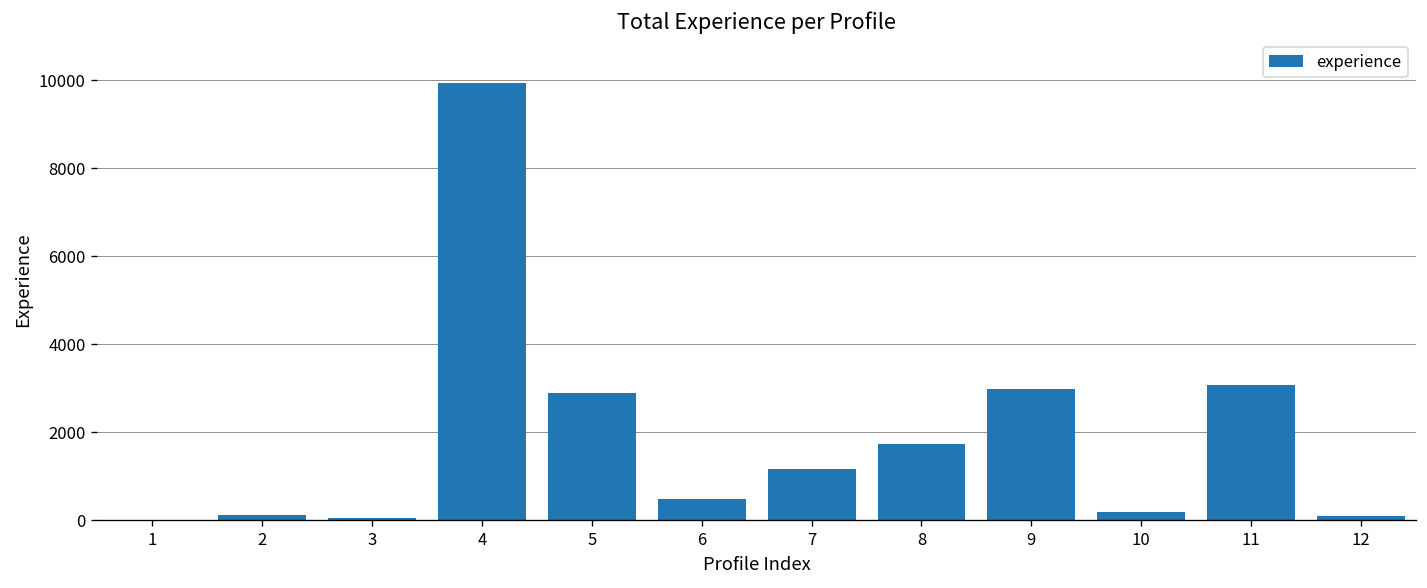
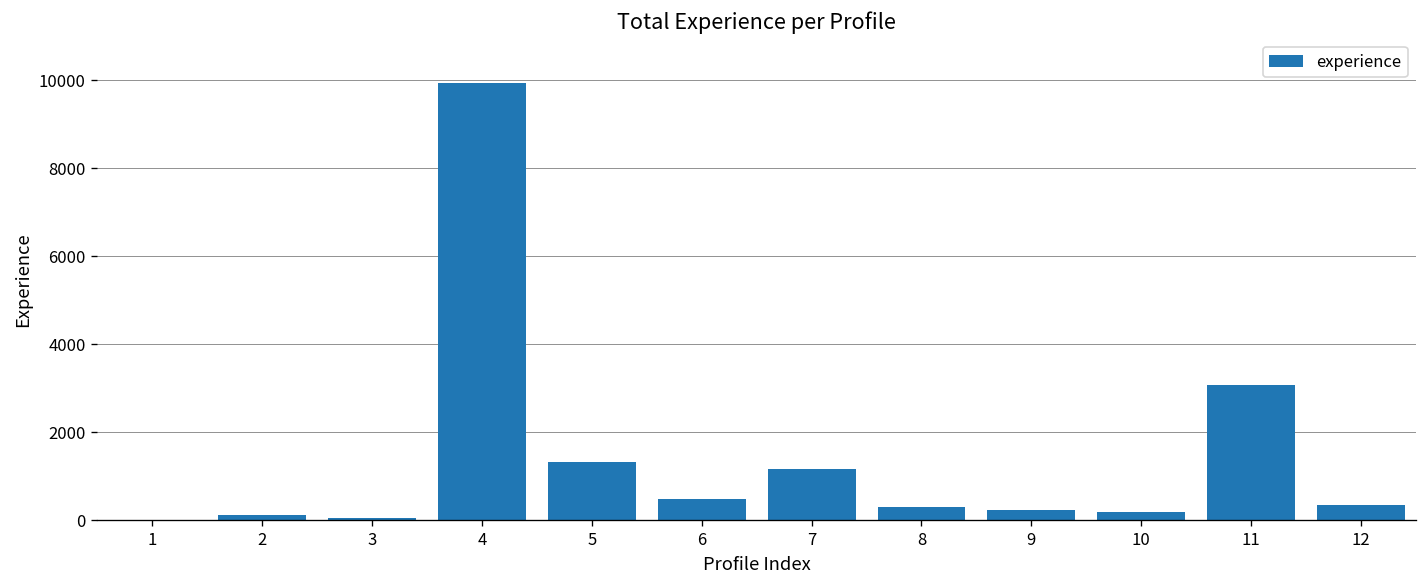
  {
    "1": 0,
    "2": 100,
    "4": 9900,
-   "5": 2900,
+   "5": 1300,
    "6": 500,
    "7": 1200,
-   "8": 1700,
-   "9": 3000,
+   "8": 300,
+   "9": 200,
    "10": 200,
    "11": 3100,
-   "12": 100
+   "12": 400
  }
